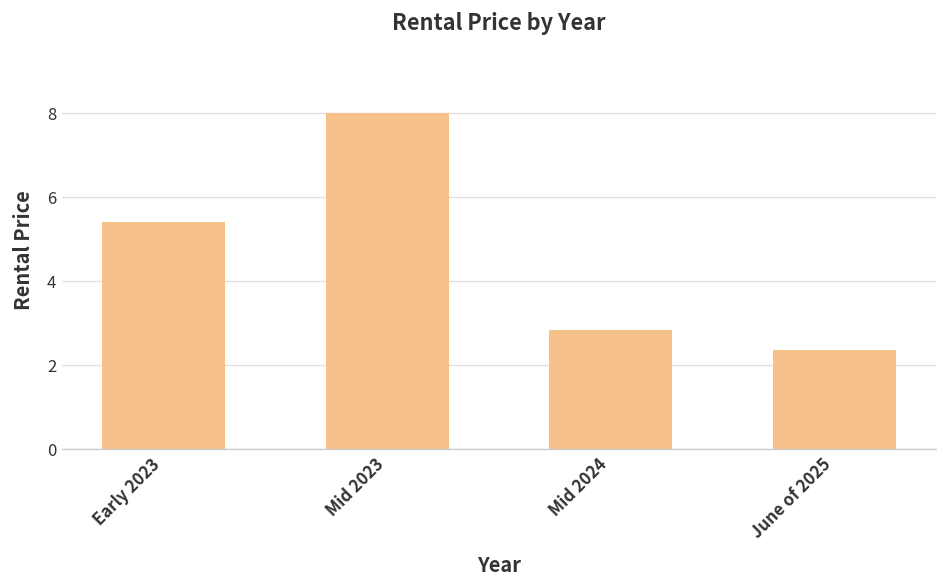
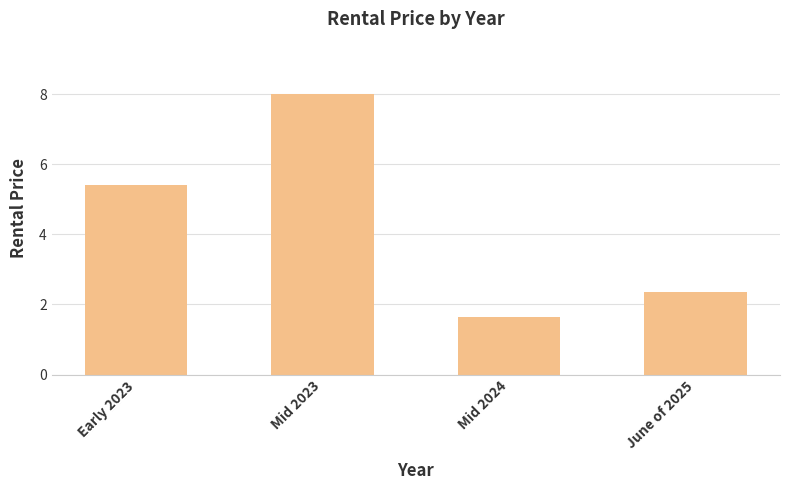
  {
    "Early 2023": 5.4,
    "Mid 2023": 8.0,
-   "Mid 2024": 2.9,
+   "Mid 2024": 1.6,
    "June of 2025": 2.4
  }
